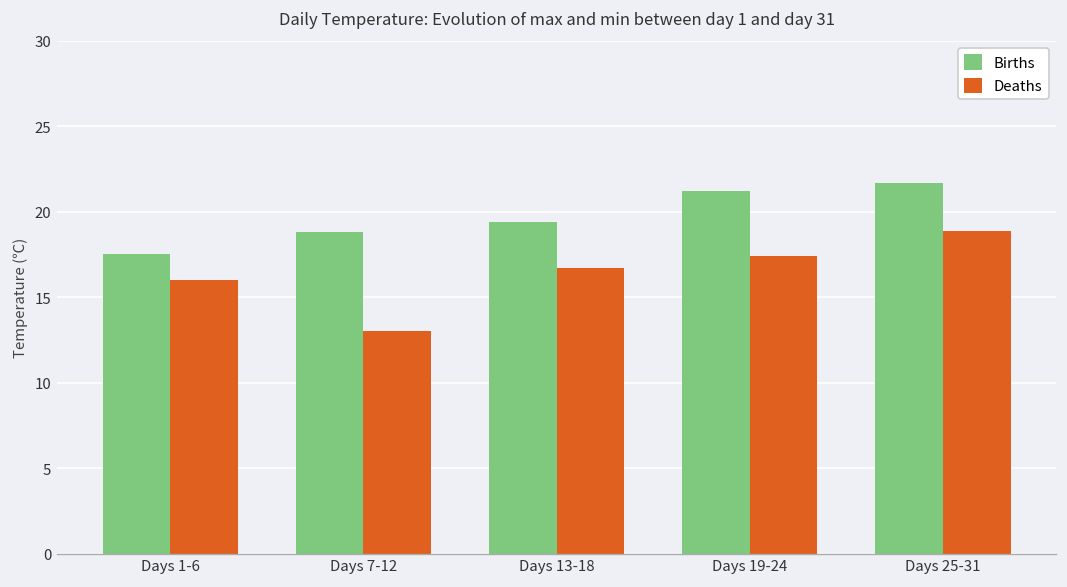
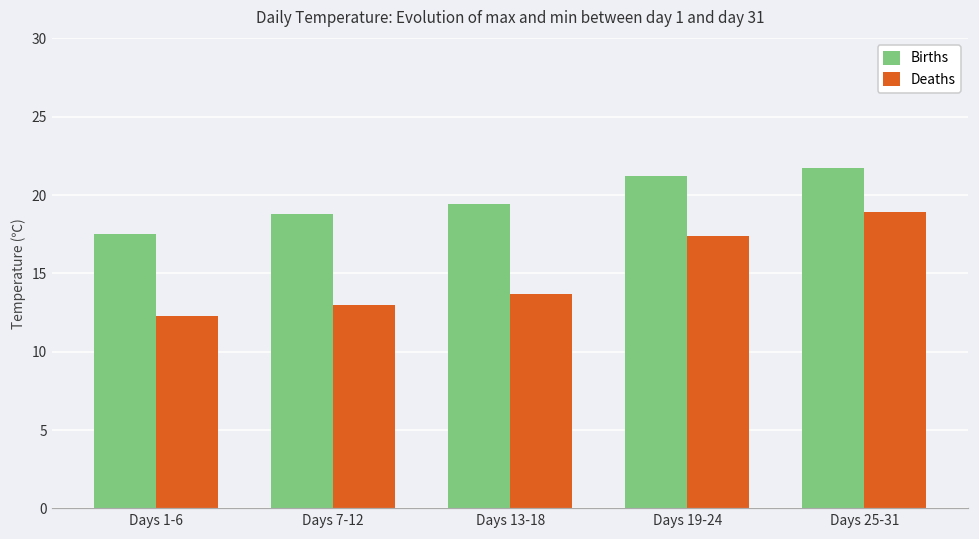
  {
    "Births": {
      "Days 1-6": 17.5,
      "Days 7-12": 18.8,
      "Days 13-18": 19.4,
      "Days 19-24": 21.2,
      "Days 25-31": 21.7
    },
    "Deaths": {
-     "Days 1-6": 16.0,
+     "Days 1-6": 12.3,
      "Days 7-12": 13.0,
-     "Days 13-18": 16.7,
+     "Days 13-18": 13.7,
      "Days 19-24": 17.4,
      "Days 25-31": 18.9
    }
  }
